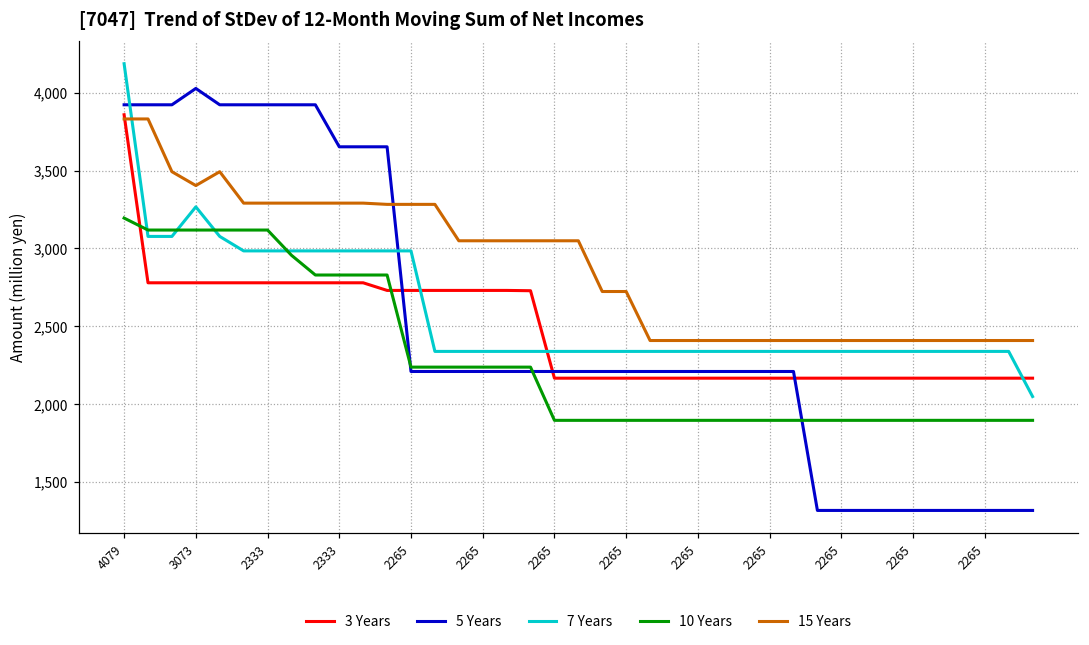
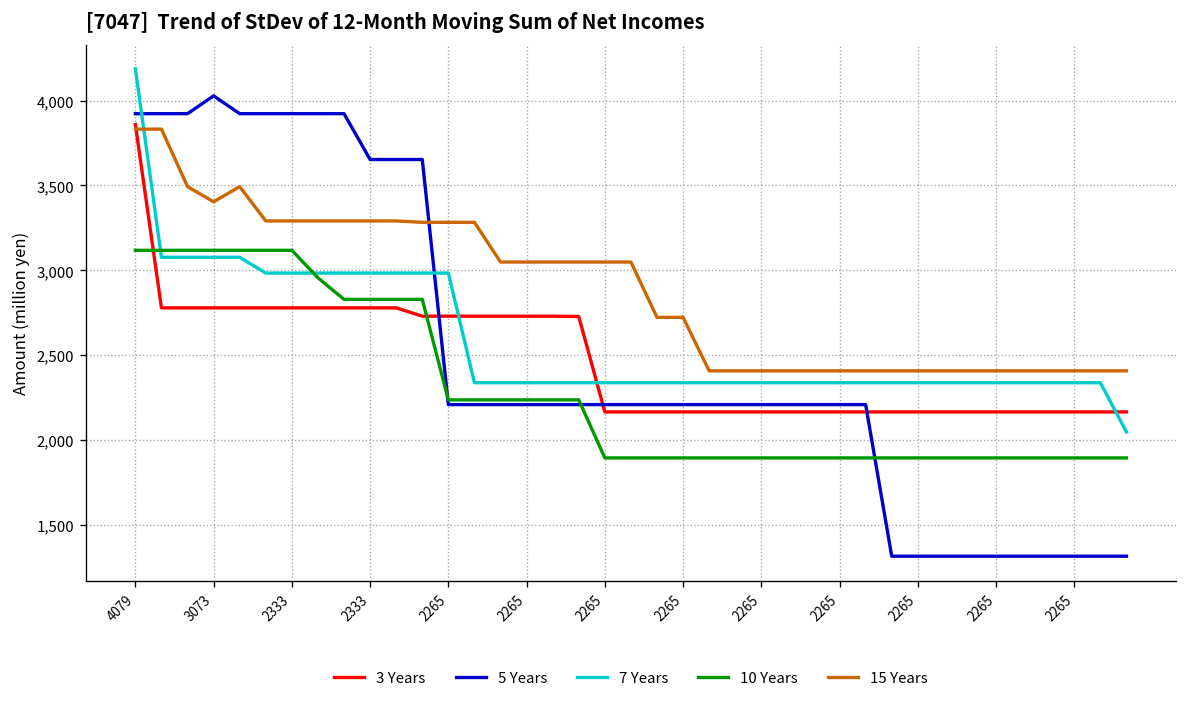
  {
    "3 Years": {
      "4079": "3,860",
      "3073": "2,780"
    },
    "5 Years": {
      "4079": "3,920",
      "3073": "4,030"
    },
    "7 Years": {
      "4079": "4,190",
-     "3073": "3,270"
+     "3073": "3,080"
    },
    "10 Years": {
-     "4079": "3,200",
+     "4079": "3,120",
      "3073": "3,120"
    },
    "15 Years": {
      "4079": "3,830",
      "3073": "3,400"
    }
  }
